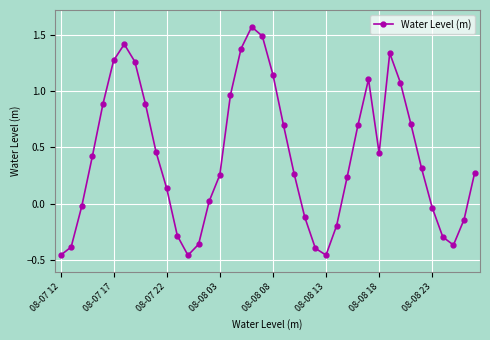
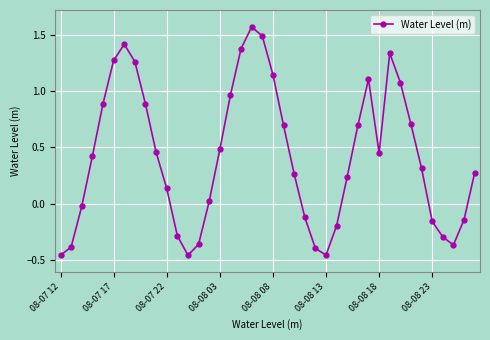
  {
    "08-07 12": -0.46,
    "08-07 17": 1.27,
    "08-07 22": 0.14,
-   "08-08 03": 0.26,
+   "08-08 03": 0.48,
    "08-08 08": 1.15,
    "08-08 13": -0.46,
    "08-08 18": 0.45,
-   "08-08 23": -0.03
+   "08-08 23": -0.16
  }
